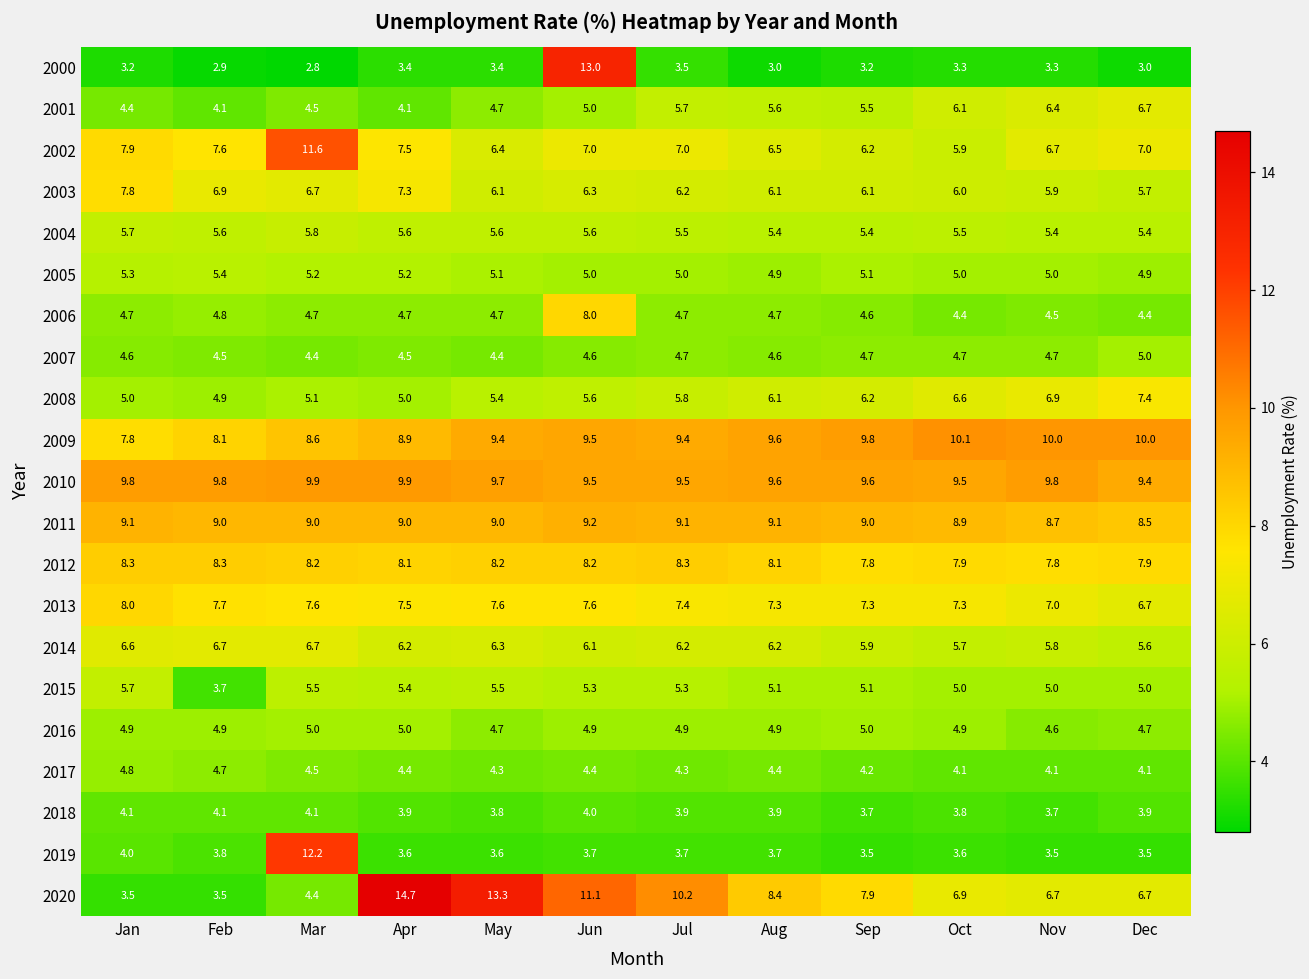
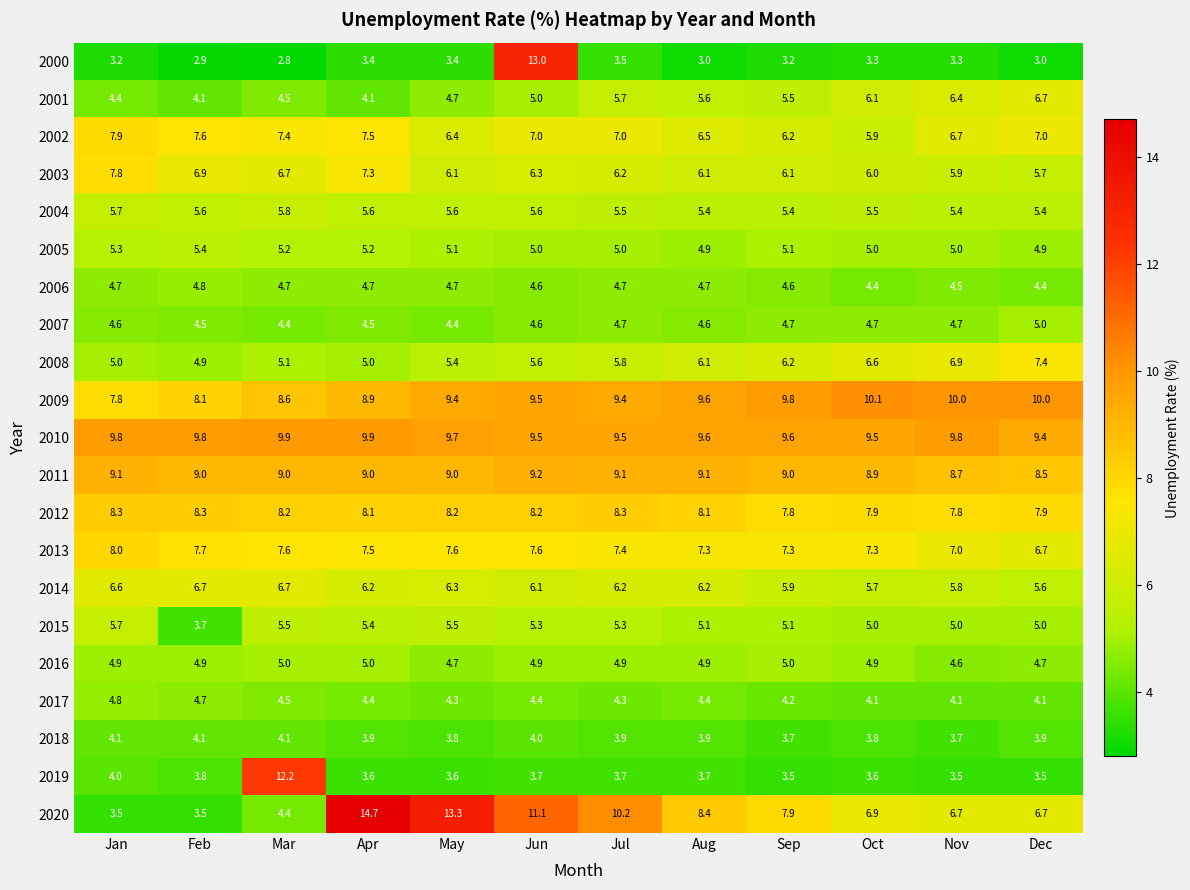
  {
    "2002": {
      "Jan": 7.9,
      "Feb": 7.6,
-     "Mar": 11.6,
+     "Mar": 7.4,
      "Apr": 7.5,
      "May": 6.4,
      "Jun": 7.0,
      "Jul": 7.0,
      "Aug": 6.5,
      "Sep": 6.2,
      "Oct": 5.9,
      "Nov": 6.7,
      "Dec": 7.0
    },
    "2006": {
      "Jan": 4.7,
      "Feb": 4.8,
      "Mar": 4.7,
      "Apr": 4.7,
      "May": 4.7,
-     "Jun": 8.0,
+     "Jun": 4.6,
      "Jul": 4.7,
      "Aug": 4.7,
      "Sep": 4.6,
      "Oct": 4.4,
      "Nov": 4.5,
      "Dec": 4.4
    }
  }
